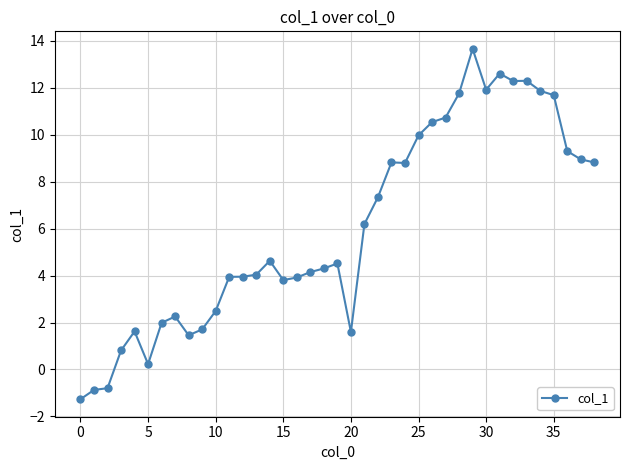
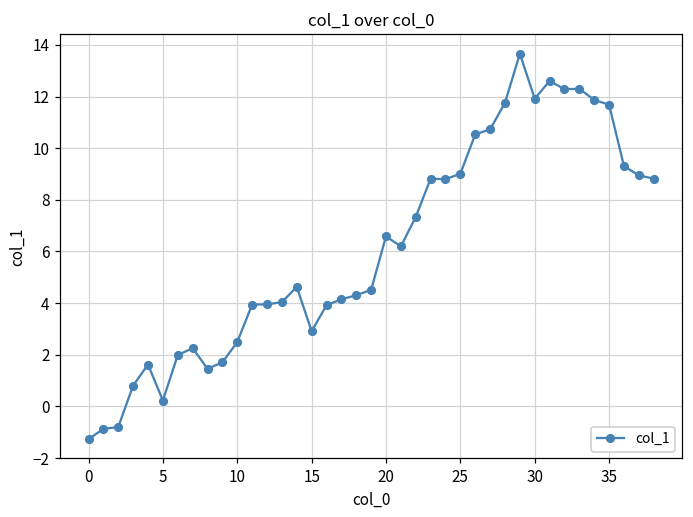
  {
    "0": -1.3,
    "5": 0.2,
    "10": 2.5,
-   "15": 3.8,
-   "20": 1.6,
-   "25": 10.0,
+   "15": 2.9,
+   "20": 6.6,
+   "25": 9.0,
    "30": 11.9,
    "35": 11.7
  }
